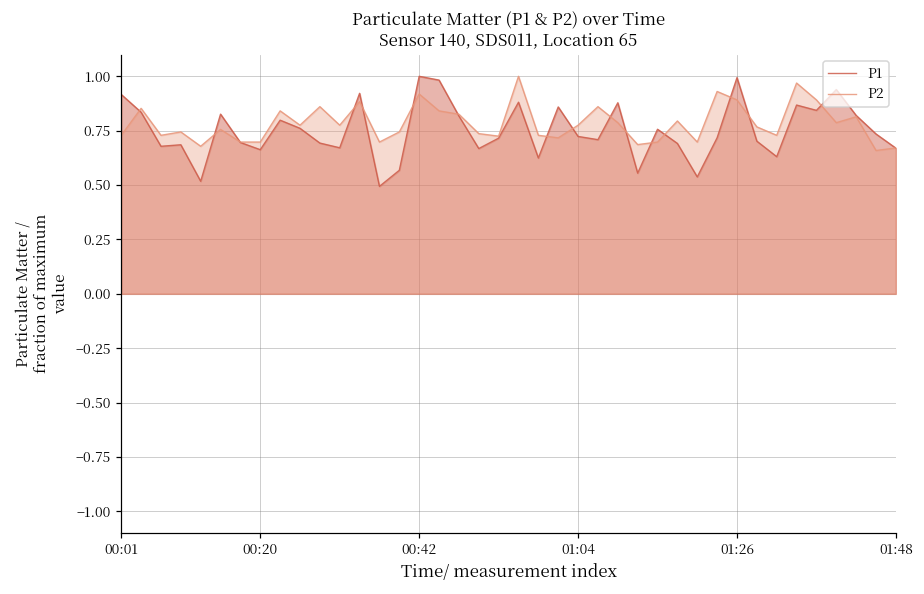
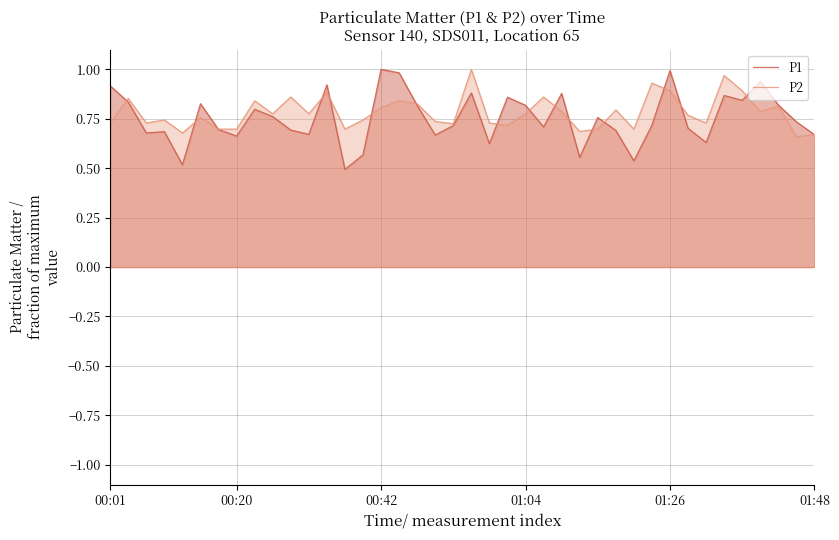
  {
    "P1": {
      "00:01": 0.92,
      "00:20": 0.66,
      "00:42": 1.00,
-     "01:04": 0.72,
+     "01:04": 0.82,
      "01:26": 0.99
    },
    "P2": {
      "00:01": 0.73,
      "00:20": 0.70,
-     "00:42": 0.92,
+     "00:42": 0.81,
      "01:04": 0.78,
      "01:26": 0.89
    }
  }
